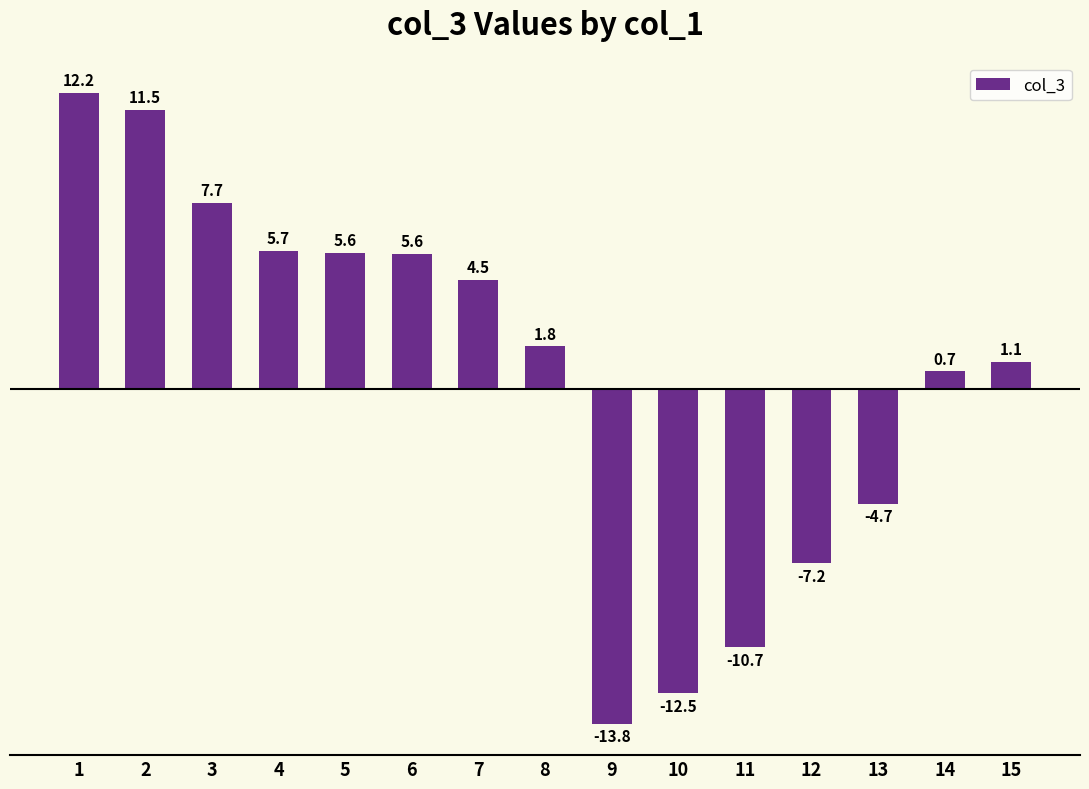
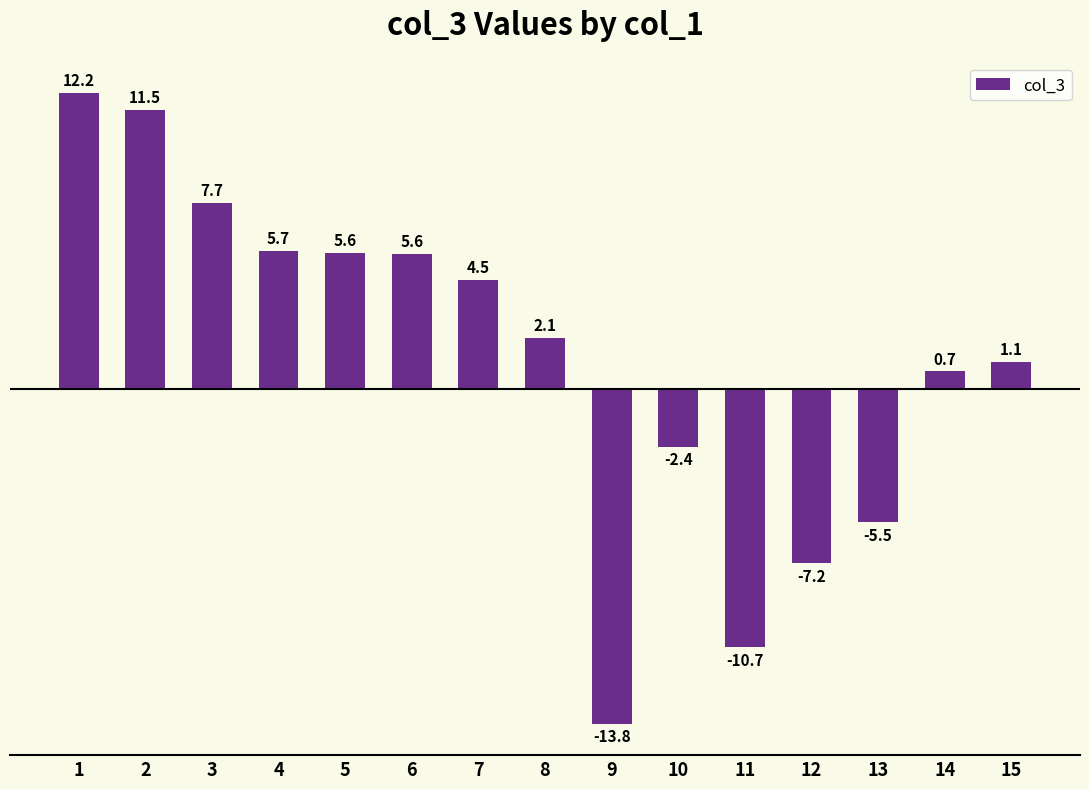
  {
    "1": 12.2,
    "2": 11.5,
    "3": 7.7,
    "4": 5.7,
    "5": 5.6,
    "6": 5.6,
    "7": 4.5,
-   "8": 1.8,
+   "8": 2.1,
    "9": -13.8,
-   "10": -12.5,
+   "10": -2.4,
    "11": -10.7,
    "12": -7.2,
-   "13": -4.7,
+   "13": -5.5,
    "14": 0.7,
    "15": 1.1
  }
